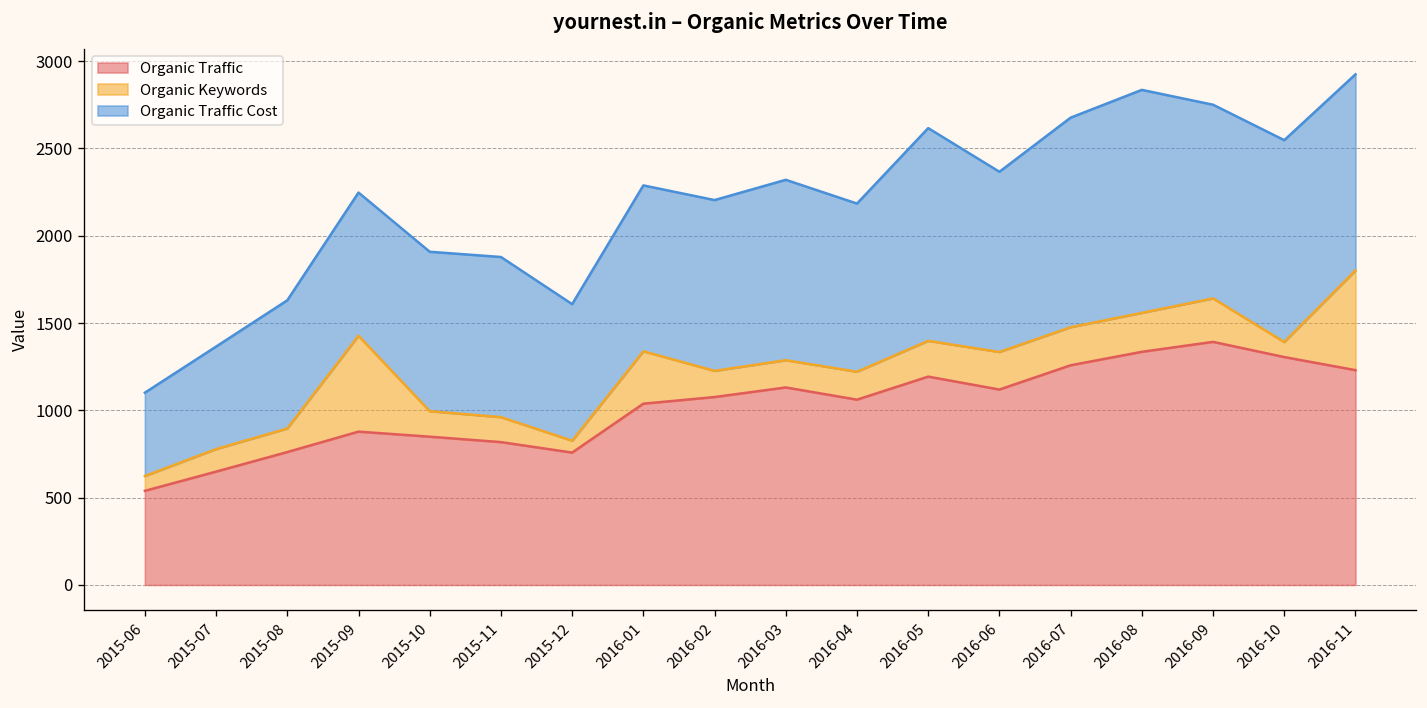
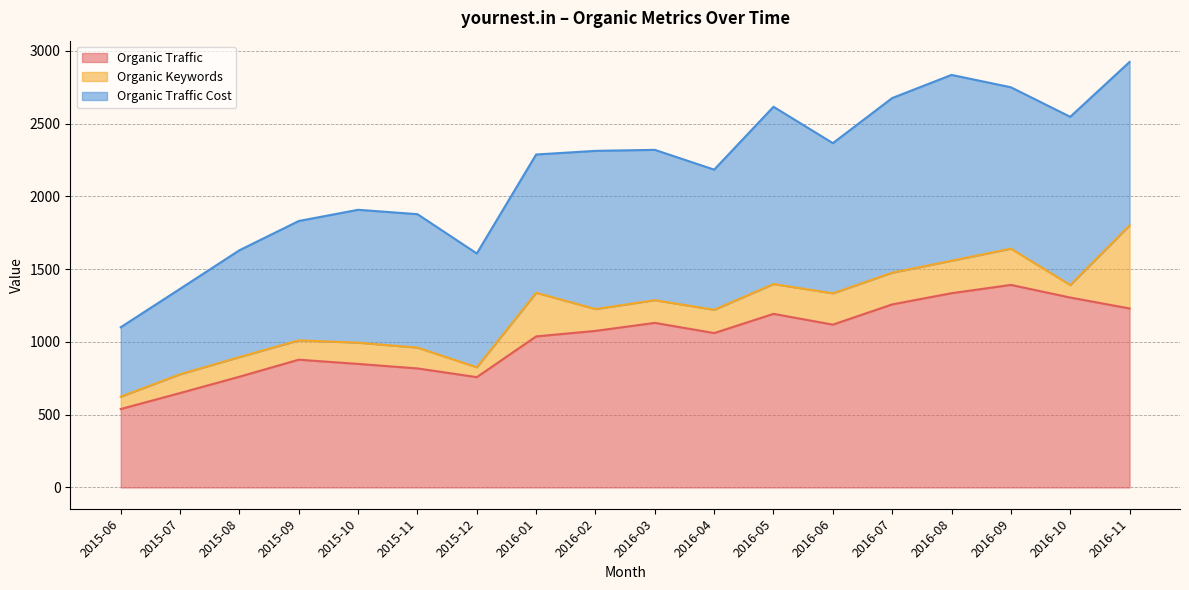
  {
    "Organic Traffic": {
      "2015-06": 540,
      "2015-07": 650,
      "2015-08": 760,
      "2015-09": 880,
      "2015-10": 850,
      "2015-11": 820,
      "2015-12": 760,
      "2016-01": 1040,
      "2016-02": 1080,
      "2016-03": 1130,
      "2016-04": 1060,
      "2016-05": 1190,
      "2016-06": 1120,
      "2016-07": 1260,
      "2016-08": 1340,
      "2016-09": 1390,
      "2016-10": 1310,
      "2016-11": 1230
    },
    "Organic Keywords": {
      "2015-06": 90,
      "2015-07": 130,
      "2015-08": 140,
-     "2015-09": 550,
+     "2015-09": 130,
      "2015-10": 150,
      "2015-11": 140,
      "2015-12": 70,
      "2016-01": 300,
      "2016-02": 150,
      "2016-03": 160,
      "2016-04": 160,
      "2016-05": 210,
      "2016-06": 220,
      "2016-07": 220,
      "2016-08": 220,
      "2016-09": 250,
      "2016-10": 90,
      "2016-11": 570
    },
    "Organic Traffic Cost": {
      "2015-06": 480,
      "2015-07": 590,
      "2015-08": 730,
      "2015-09": 820,
      "2015-10": 910,
      "2015-11": 920,
      "2015-12": 780,
      "2016-01": 950,
-     "2016-02": 980,
+     "2016-02": 1090,
      "2016-03": 1030,
      "2016-04": 960,
      "2016-05": 1220,
      "2016-06": 1030,
      "2016-07": 1200,
      "2016-08": 1280,
      "2016-09": 1110,
      "2016-10": 1160,
      "2016-11": 1120
    }
  }
